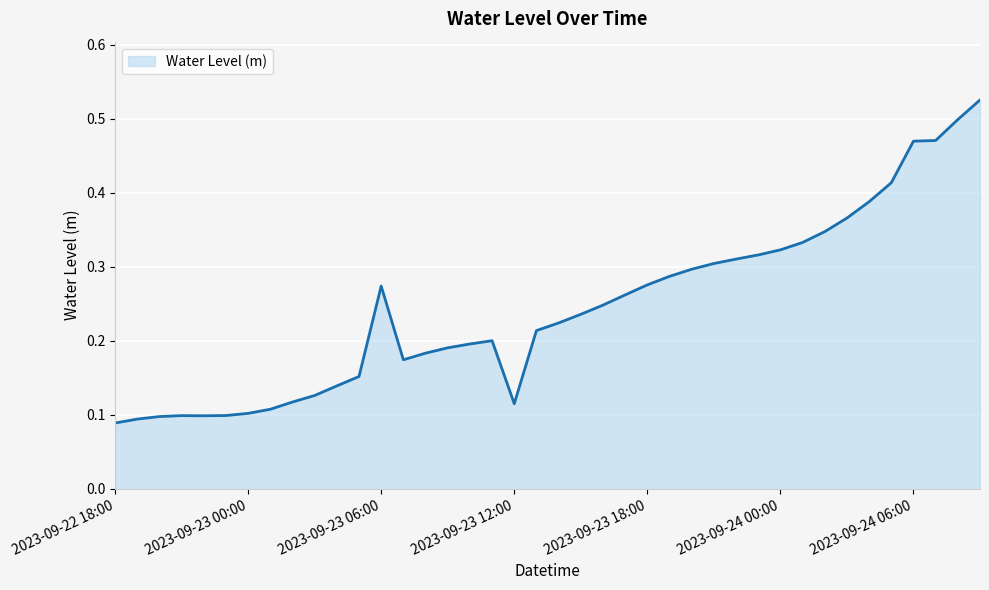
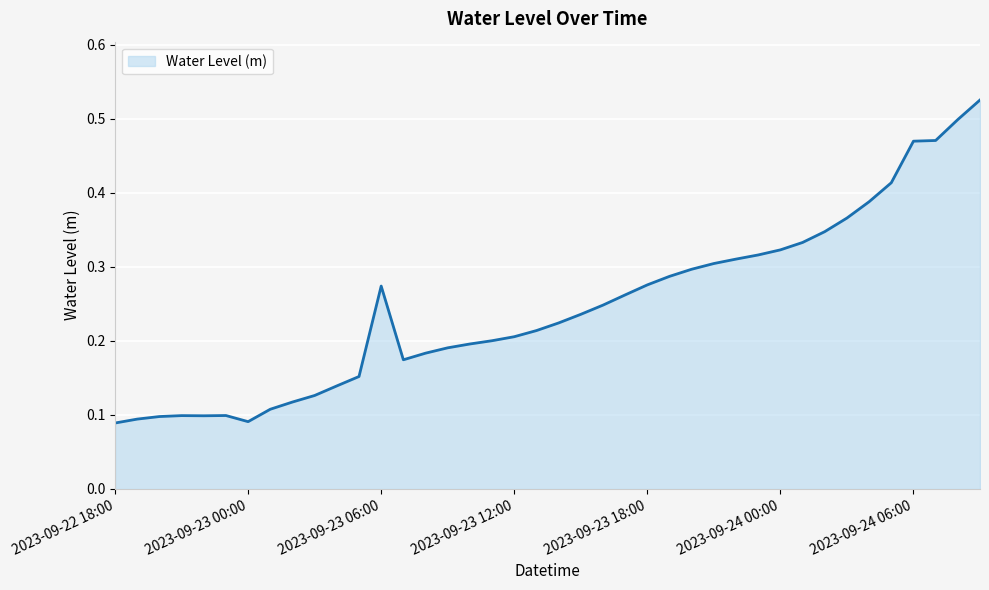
  {
    "2023-09-22 18:00": 0.09,
-   "2023-09-23 00:00": 0.10,
+   "2023-09-23 00:00": 0.09,
    "2023-09-23 06:00": 0.27,
-   "2023-09-23 12:00": 0.11,
+   "2023-09-23 12:00": 0.21,
    "2023-09-23 18:00": 0.28,
    "2023-09-24 00:00": 0.32,
    "2023-09-24 06:00": 0.47
  }
